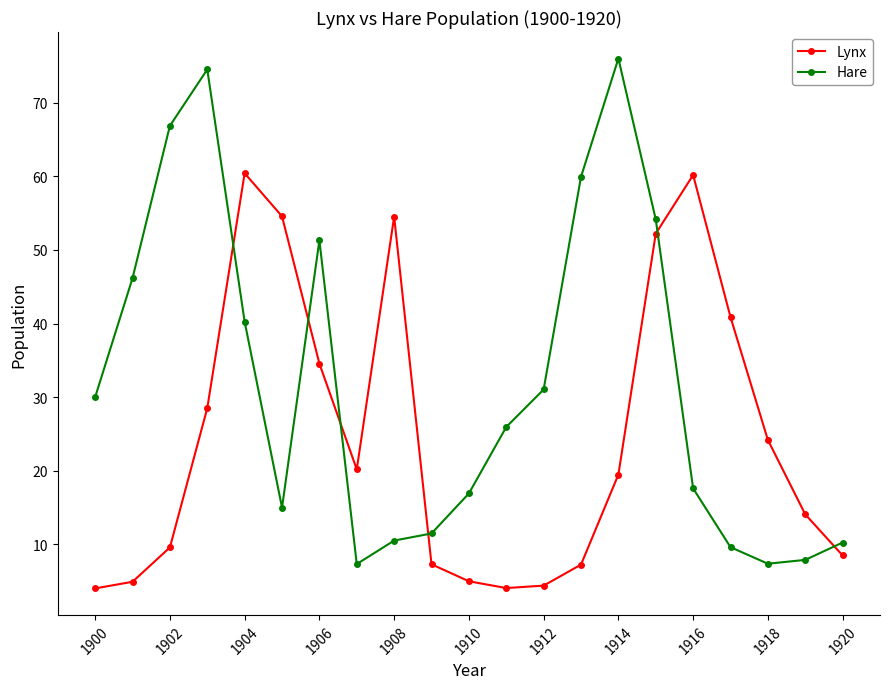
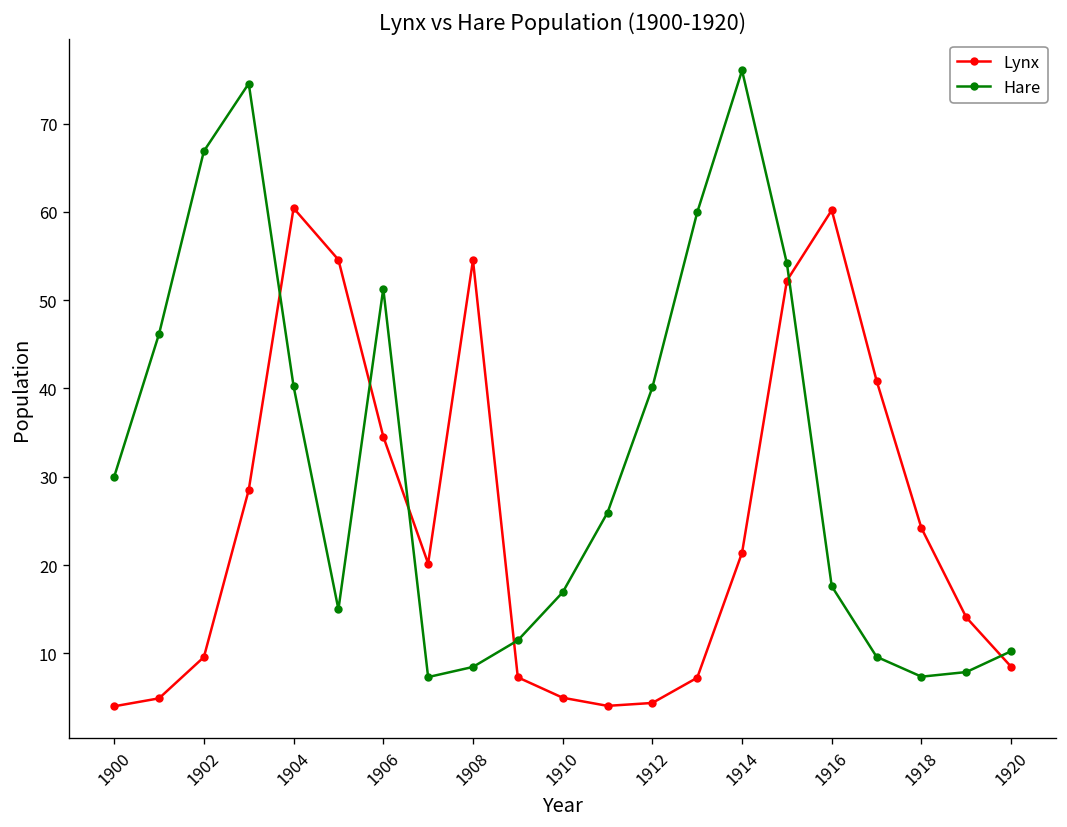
  {
    "Lynx": {
      "1900": 4,
      "1902": 10,
      "1904": 60,
      "1906": 35,
      "1908": 55,
      "1910": 5,
      "1912": 4,
-     "1914": 19,
+     "1914": 21,
      "1916": 60,
      "1918": 24,
      "1920": 8
    },
    "Hare": {
      "1900": 30,
      "1902": 67,
      "1904": 40,
      "1906": 51,
-     "1908": 11,
+     "1908": 8,
      "1910": 17,
-     "1912": 31,
+     "1912": 40,
      "1914": 76,
      "1916": 18,
      "1918": 7,
      "1920": 10
    }
  }
